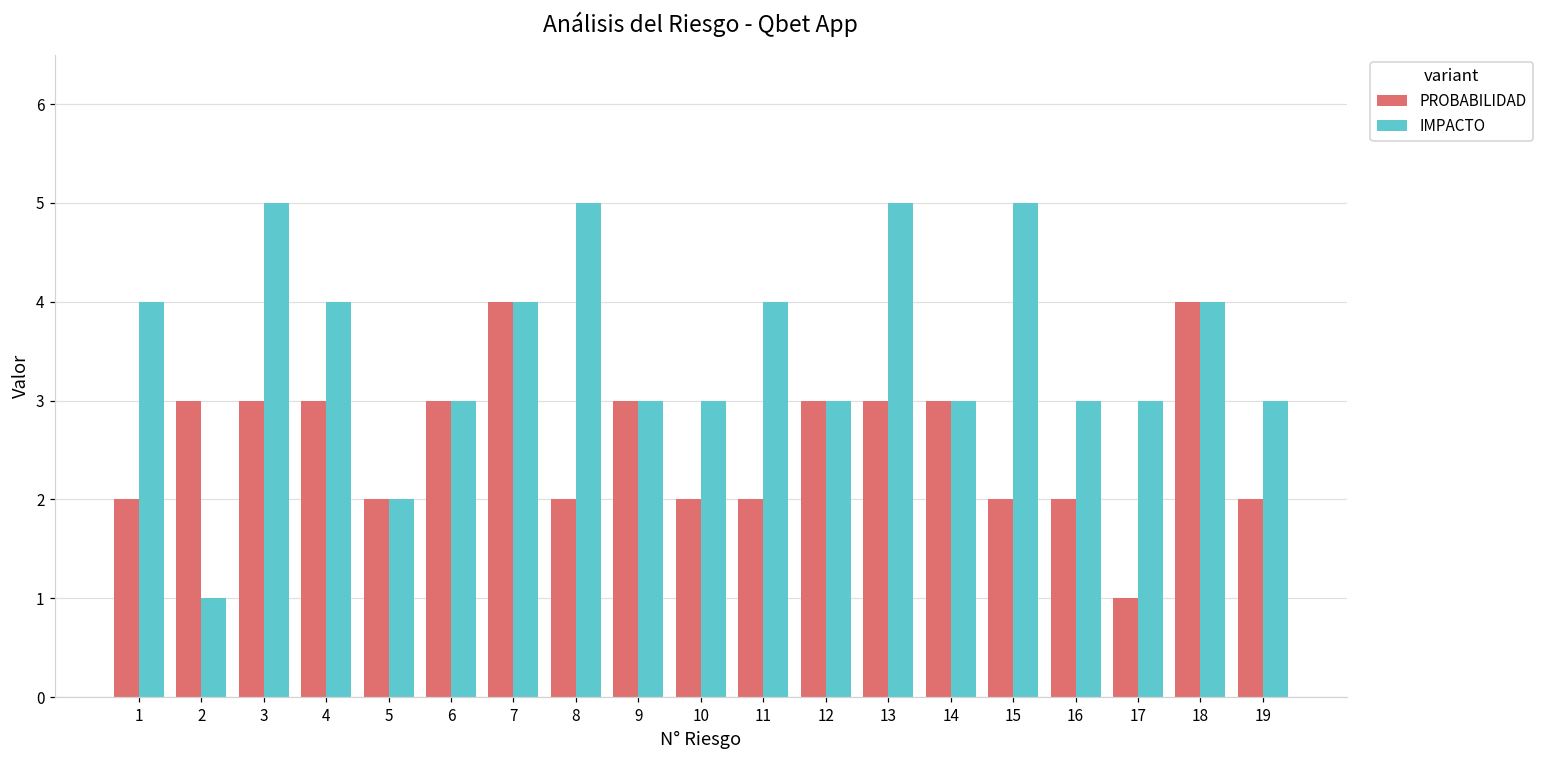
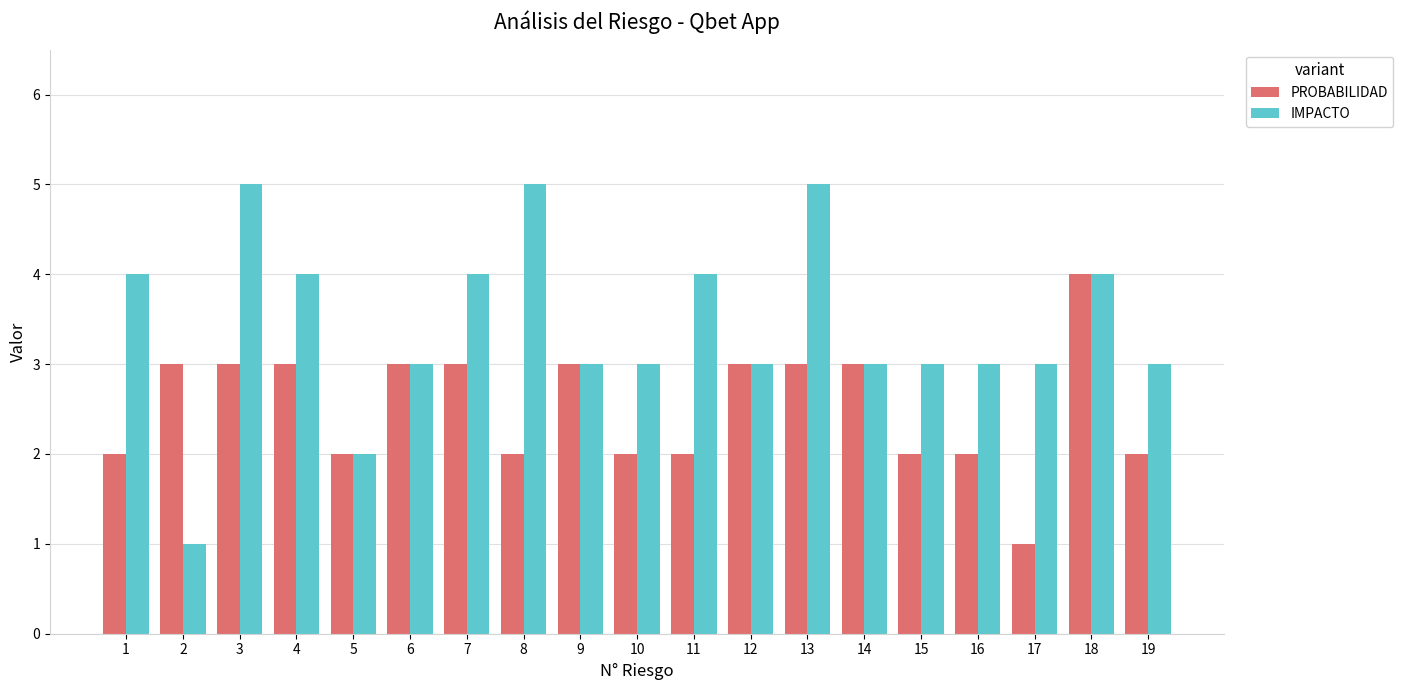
  {
    "PROBABILIDAD": {
      "1": 2,
      "2": 3,
      "3": 3,
      "4": 3,
      "5": 2,
      "6": 3,
-     "7": 4,
+     "7": 3,
      "8": 2,
      "9": 3,
      "10": 2,
      "11": 2,
      "12": 3,
      "13": 3,
      "14": 3,
      "15": 2,
      "16": 2,
      "17": 1,
      "18": 4,
      "19": 2
    },
    "IMPACTO": {
      "1": 4,
      "2": 1,
      "3": 5,
      "4": 4,
      "5": 2,
      "6": 3,
      "7": 4,
      "8": 5,
      "9": 3,
      "10": 3,
      "11": 4,
      "12": 3,
      "13": 5,
      "14": 3,
-     "15": 5,
+     "15": 3,
      "16": 3,
      "17": 3,
      "18": 4,
      "19": 3
    }
  }
